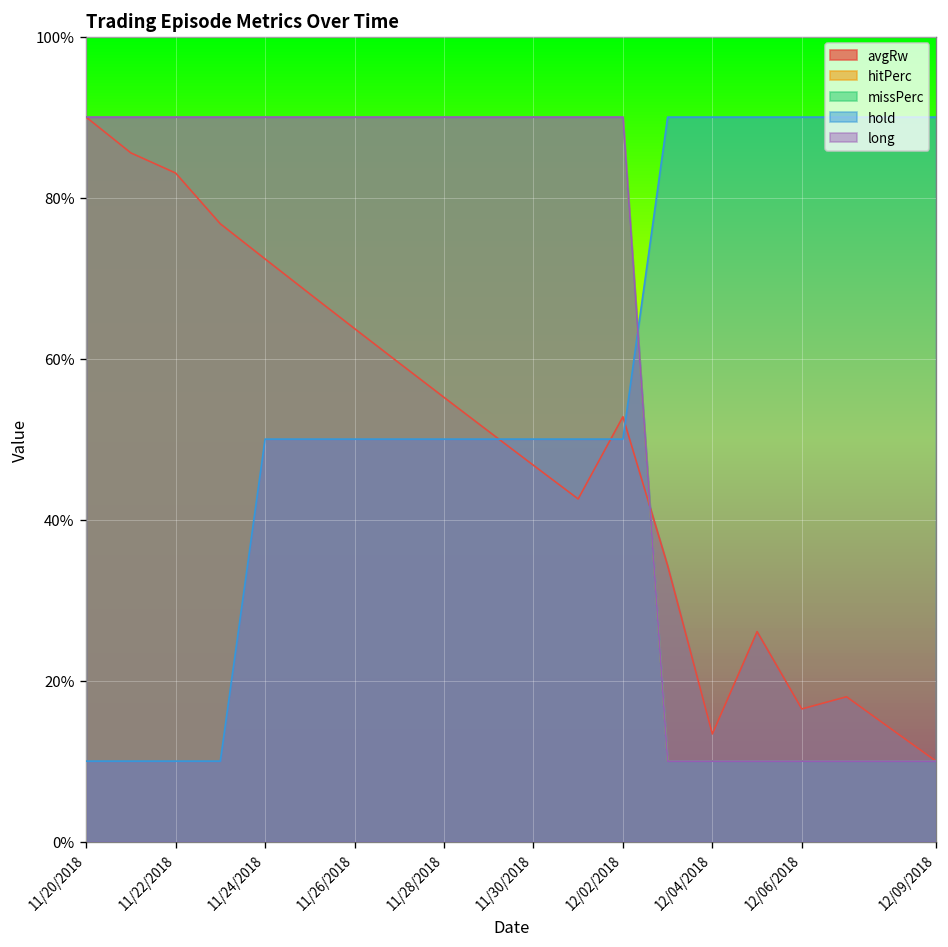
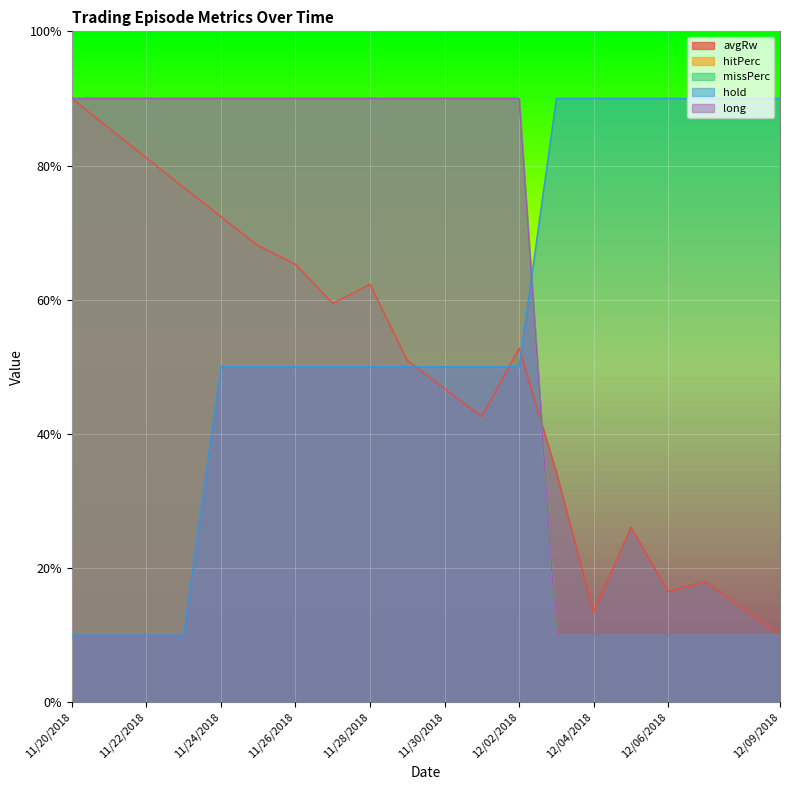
  {
    "avgRw": {
-     "11/22/2018": "83%",
+     "11/22/2018": "81%",
      "11/24/2018": "72%",
-     "11/26/2018": "64%",
-     "11/28/2018": "55%",
+     "11/26/2018": "65%",
+     "11/28/2018": "62%",
      "11/30/2018": "47%",
      "12/02/2018": "53%",
      "12/04/2018": "13%",
      "12/06/2018": "16%"
    },
    "long": {
      "11/22/2018": "90%",
      "11/24/2018": "90%",
      "11/26/2018": "90%",
      "11/28/2018": "90%",
      "11/30/2018": "90%",
      "12/02/2018": "90%",
      "12/04/2018": "10%",
      "12/06/2018": "10%"
    },
    "hold": {
      "11/20/2018": "10%",
      "11/22/2018": "10%",
      "11/24/2018": "50%",
      "11/26/2018": "50%",
      "11/28/2018": "50%",
      "11/30/2018": "50%",
      "12/02/2018": "50%",
      "12/04/2018": "90%",
      "12/06/2018": "90%",
      "12/09/2018": "90%"
    }
  }
